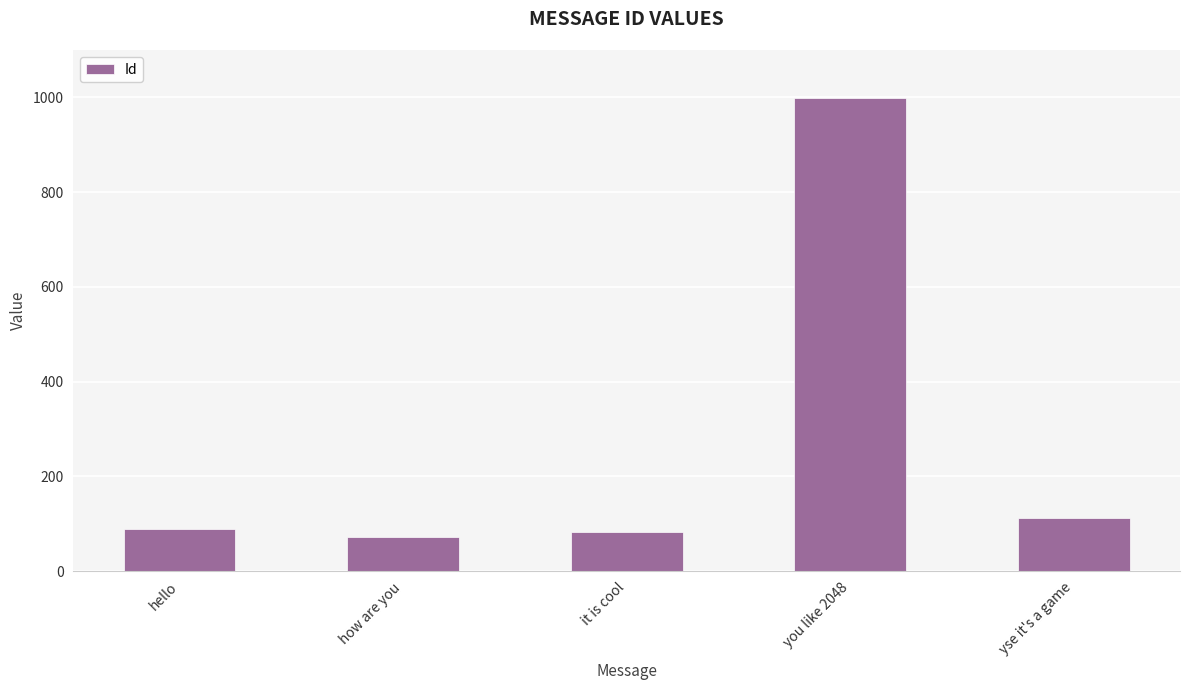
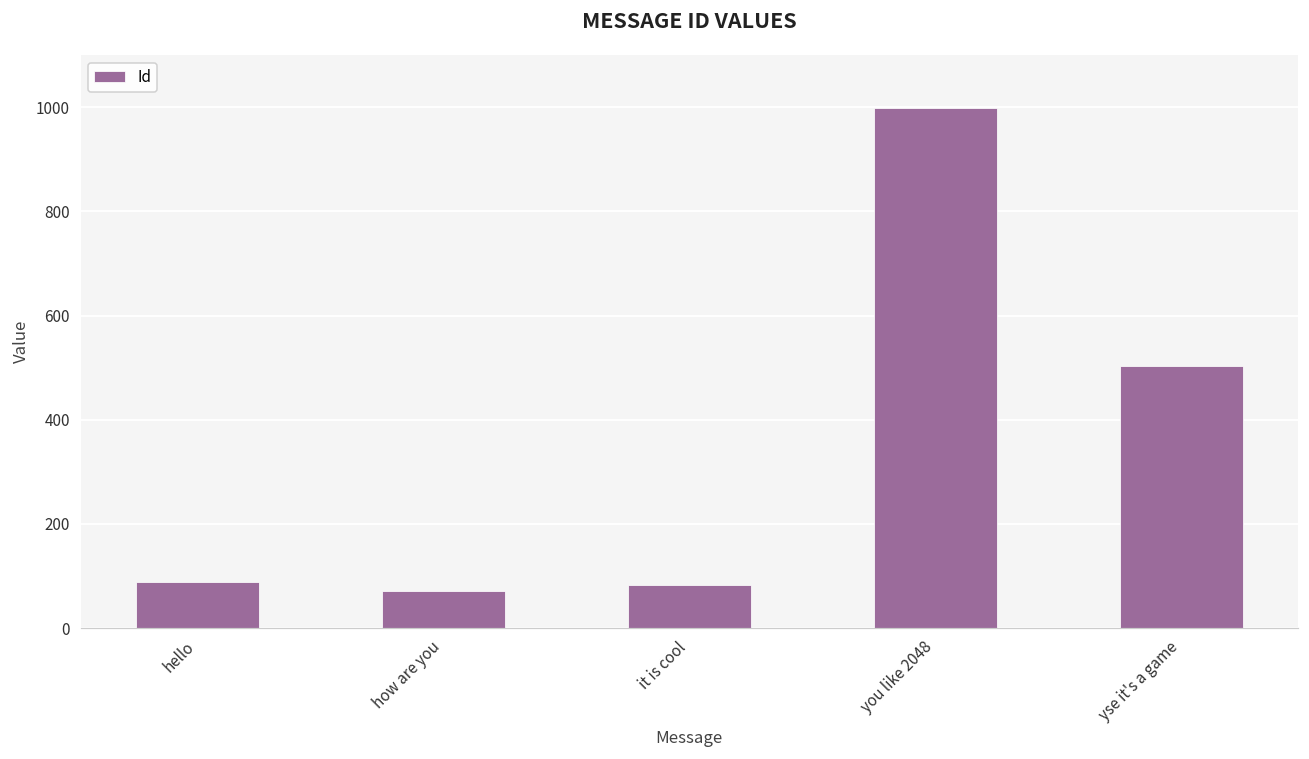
  {
    "hello": 90,
    "how are you": 70,
    "it is cool": 80,
    "you like 2048": 1000,
-   "yse it's a game": 110
+   "yse it's a game": 500
  }
